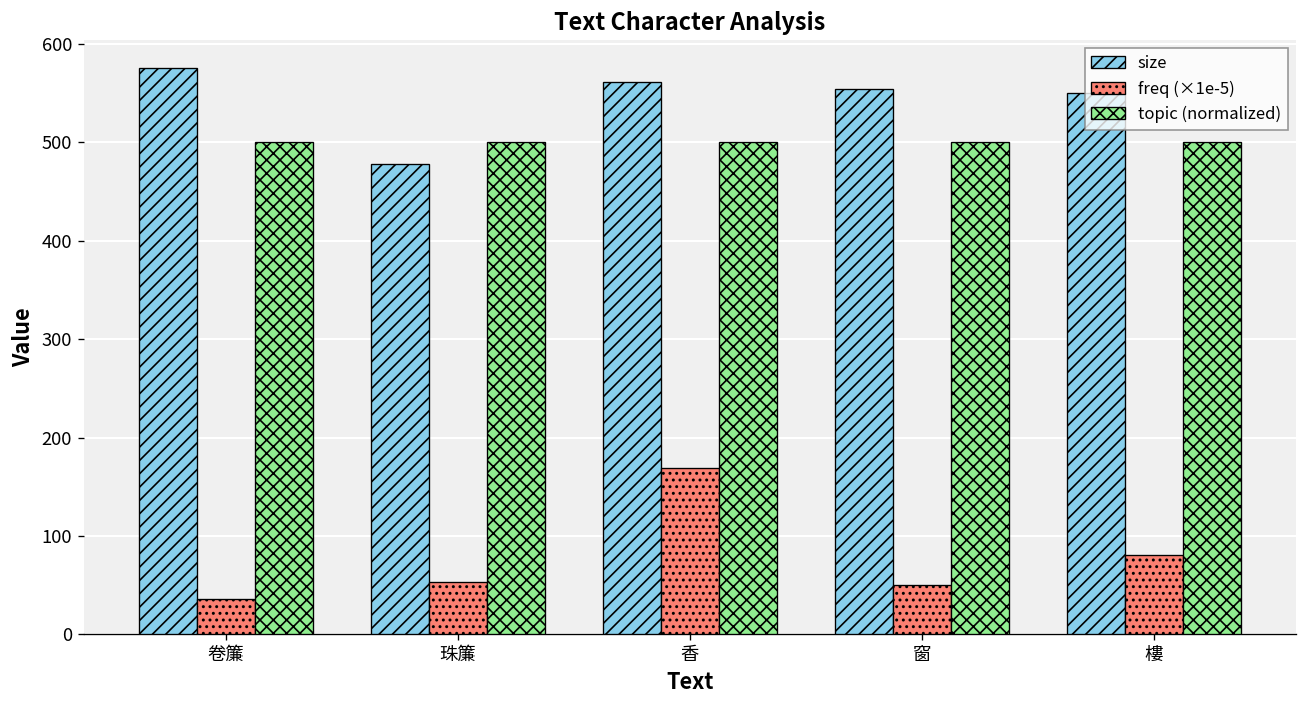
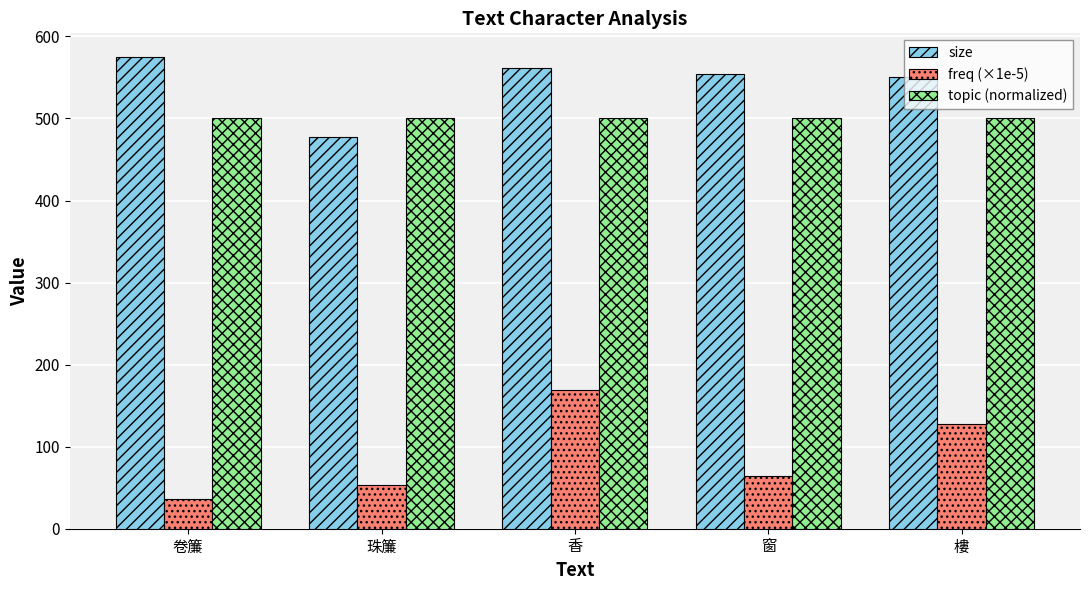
  {
    "size": {
      "卷簾": 580,
      "珠簾": 480,
      "香": 560,
      "窗": 550
    },
    "freq (×1e-5)": {
      "卷簾": 40,
      "珠簾": 50,
      "香": 170,
-     "窗": 50,
-     "樓": 80
+     "窗": 60,
+     "樓": 130
    },
    "topic (normalized)": {
      "卷簾": 500,
      "珠簾": 500,
      "香": 500,
      "窗": 500,
      "樓": 500
    }
  }
